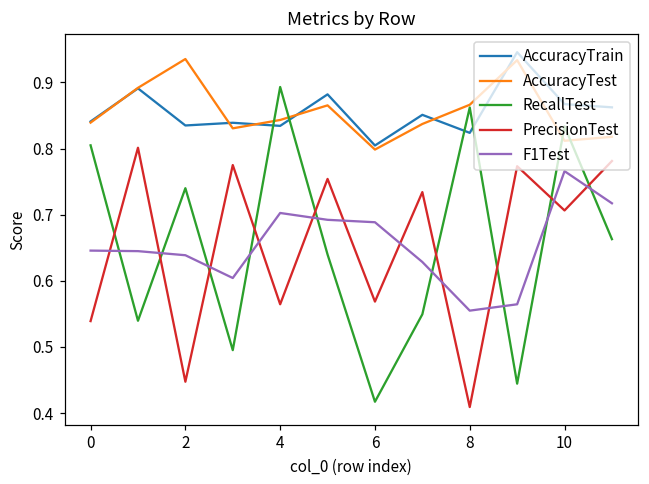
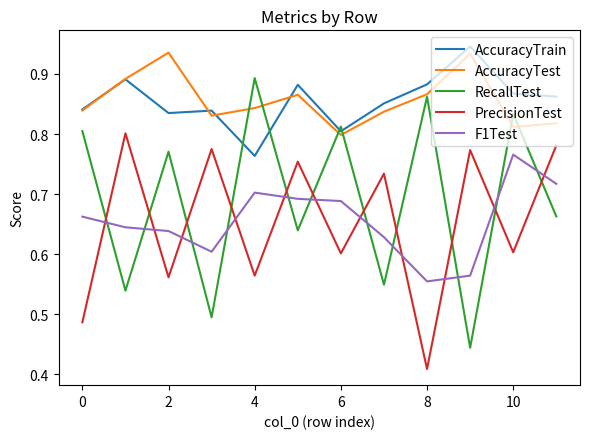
  {
    "AccuracyTrain": {
      "2": 0.83,
-     "4": 0.83,
+     "4": 0.76,
      "6": 0.80,
-     "8": 0.82
+     "8": 0.88
    },
    "AccuracyTest": {
      "2": 0.94,
      "4": 0.84,
      "6": 0.80
    },
    "RecallTest": {
      "0": 0.80,
-     "2": 0.74,
+     "2": 0.77,
      "4": 0.89,
-     "6": 0.42
+     "6": 0.81
    },
    "PrecisionTest": {
-     "0": 0.54,
-     "2": 0.45,
+     "0": 0.49,
+     "2": 0.56,
      "4": 0.56,
-     "6": 0.57,
+     "6": 0.60,
      "8": 0.41,
-     "10": 0.71
+     "10": 0.60
    },
    "F1Test": {
-     "0": 0.65,
+     "0": 0.66,
      "2": 0.64,
      "4": 0.70,
      "6": 0.69,
      "8": 0.55,
      "10": 0.77
    }
  }
